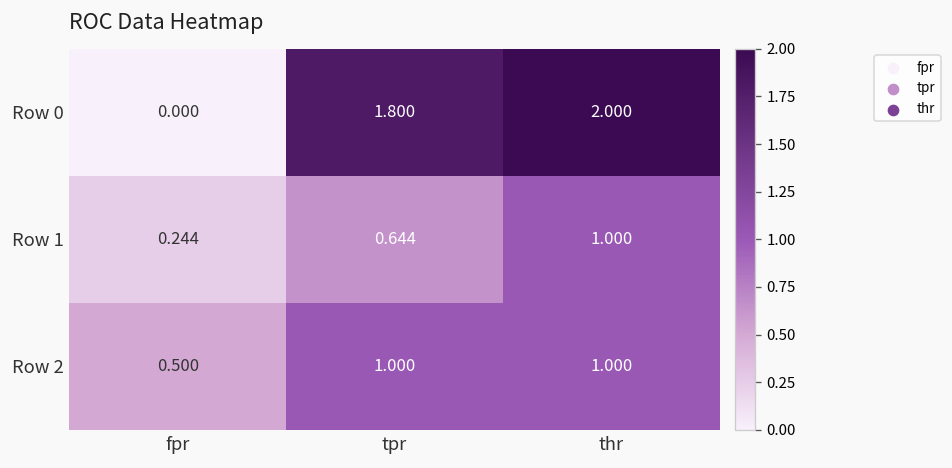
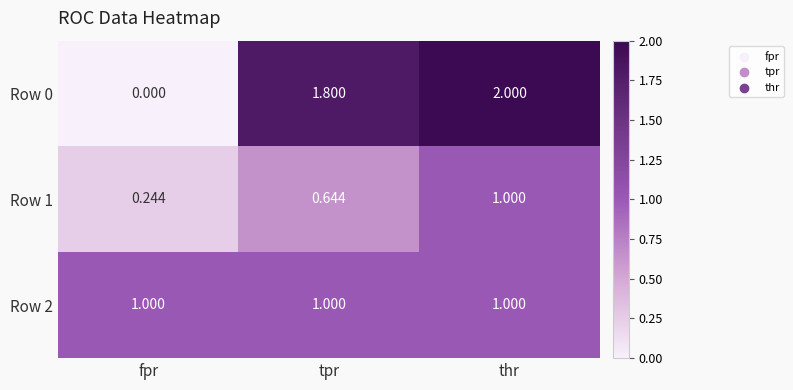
  {
    "Row 0": {
      "fpr": 0.000,
      "tpr": 1.800,
      "thr": 2.000
    },
    "Row 1": {
      "fpr": 0.244,
      "tpr": 0.644,
      "thr": 1.000
    },
    "Row 2": {
-     "fpr": 0.500,
+     "fpr": 1.000,
      "tpr": 1.000,
      "thr": 1.000
    }
  }
